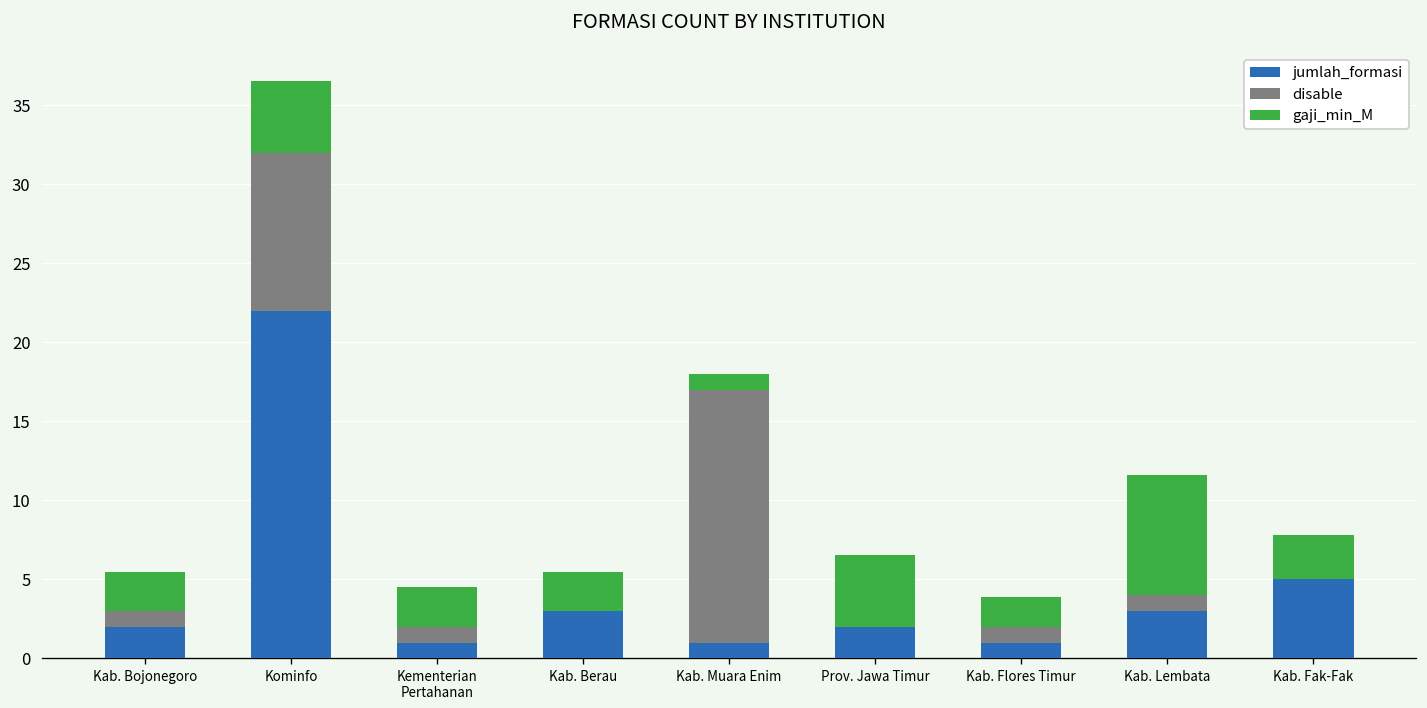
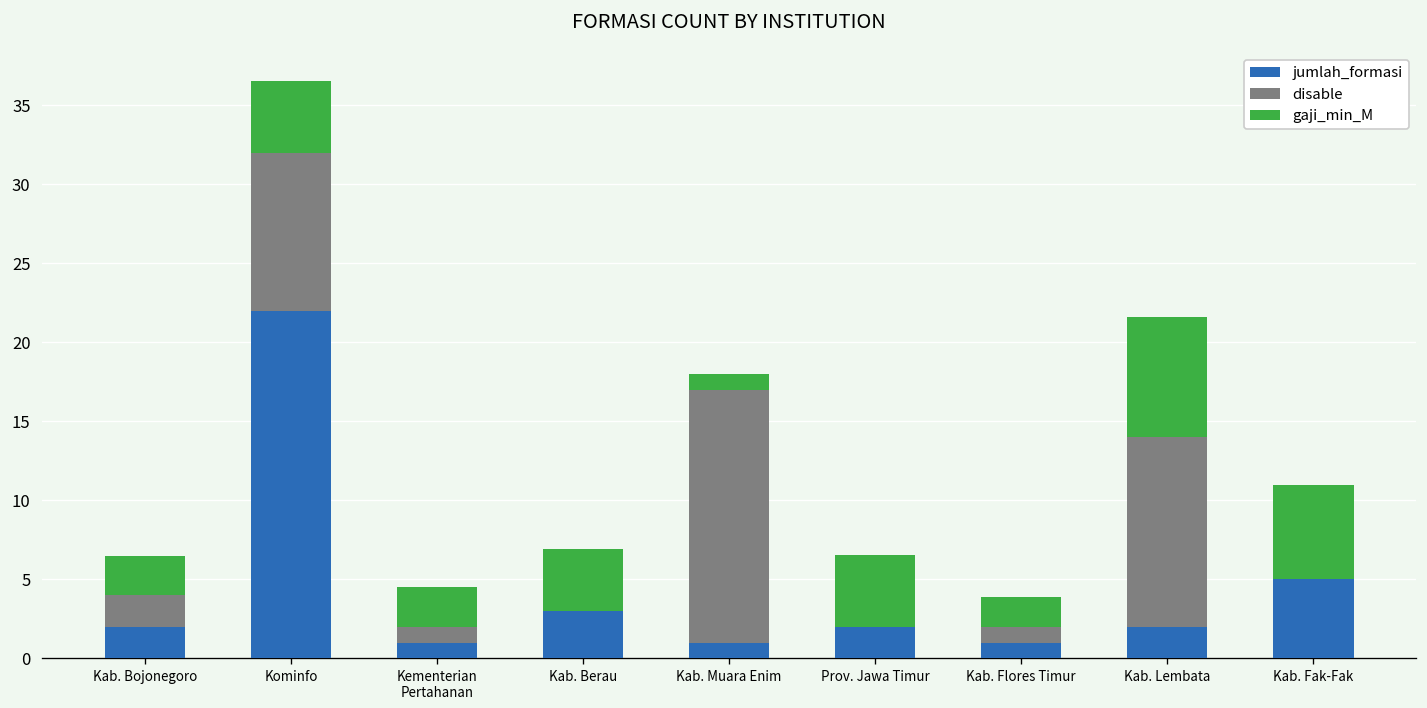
  {
    "jumlah_formasi": {
      "Kab. Bojonegoro": 2,
      "Kominfo": 22,
      "Kementerian Pertahanan": 1,
      "Kab. Berau": 3,
      "Kab. Muara Enim": 1,
      "Prov. Jawa Timur": 2,
      "Kab. Flores Timur": 1,
-     "Kab. Lembata": 3,
+     "Kab. Lembata": 2,
      "Kab. Fak-Fak": 5
    },
    "disable": {
-     "Kab. Bojonegoro": 1,
+     "Kab. Bojonegoro": 2,
      "Kominfo": 10,
      "Kementerian Pertahanan": 1,
      "Kab. Berau": 0,
      "Kab. Muara Enim": 16,
      "Prov. Jawa Timur": 0,
      "Kab. Flores Timur": 1,
-     "Kab. Lembata": 1,
+     "Kab. Lembata": 12,
      "Kab. Fak-Fak": 0
    },
    "gaji_min_M": {
      "Kab. Bojonegoro": 2.5,
      "Kominfo": 4.5,
      "Kementerian Pertahanan": 2.5,
-     "Kab. Berau": 2.5,
+     "Kab. Berau": 3.9,
      "Kab. Muara Enim": 1.0,
      "Prov. Jawa Timur": 4.5,
      "Kab. Flores Timur": 1.9,
      "Kab. Lembata": 7.6,
-     "Kab. Fak-Fak": 2.8
+     "Kab. Fak-Fak": 6.0
    }
  }
